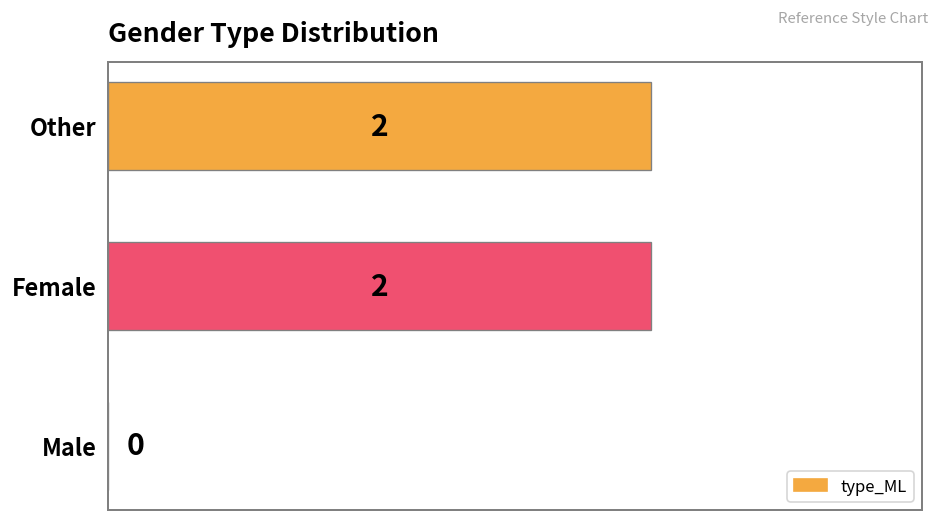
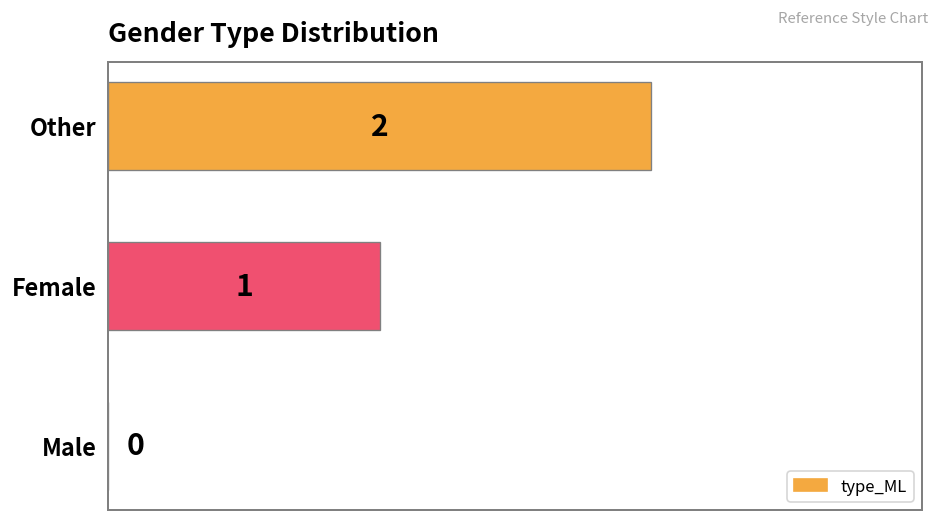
  {
    "Other": 2,
-   "Female": 2,
+   "Female": 1,
    "Male": 0
  }
